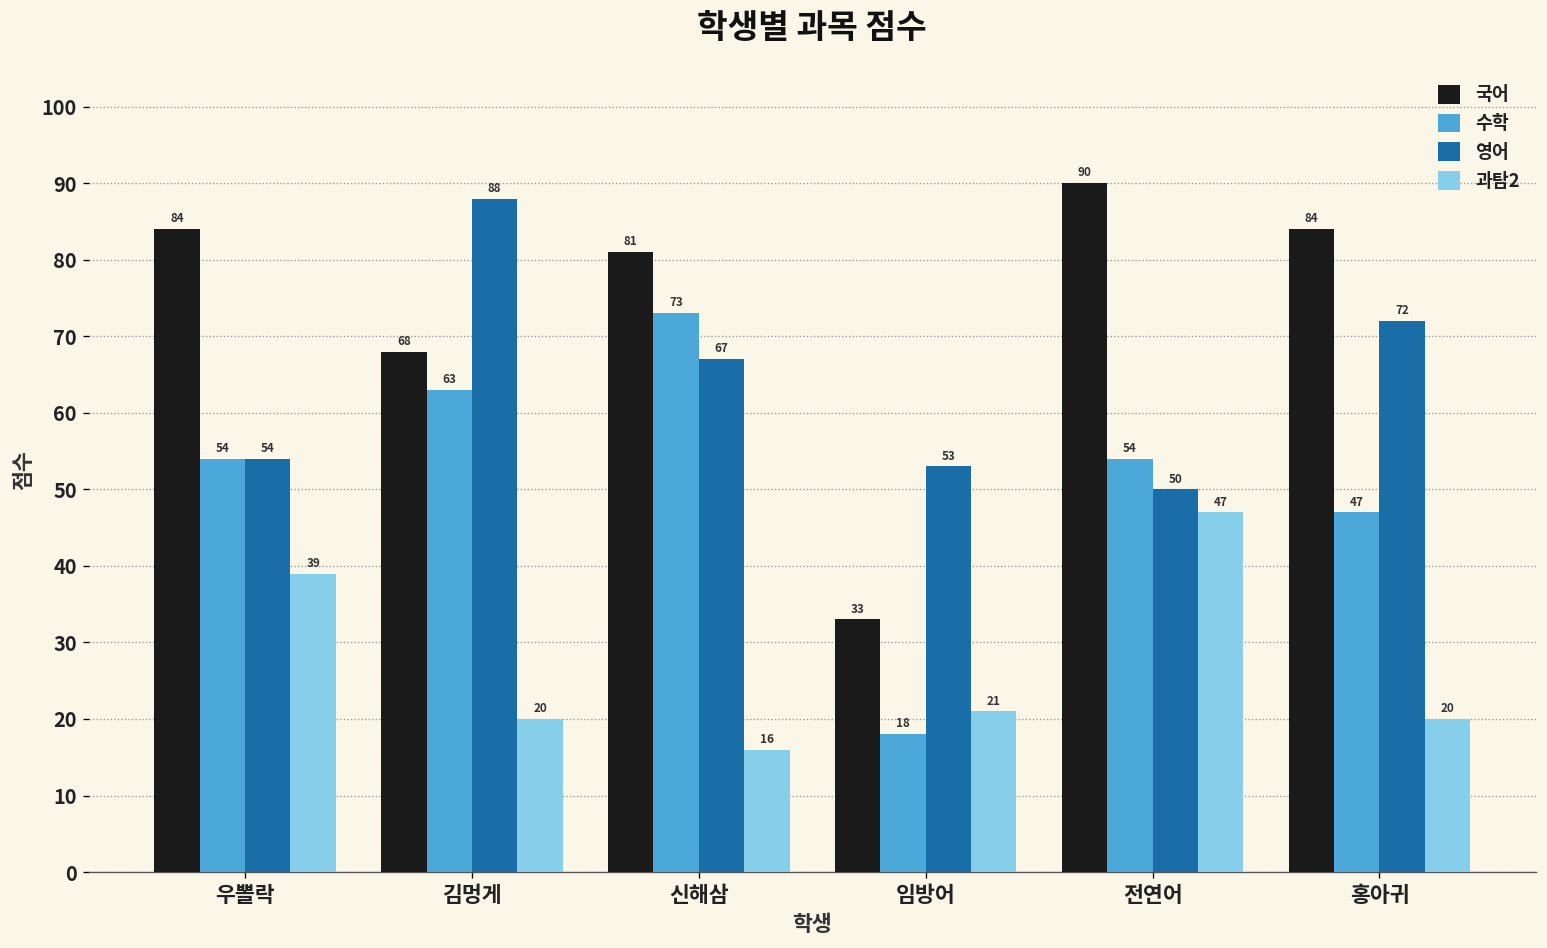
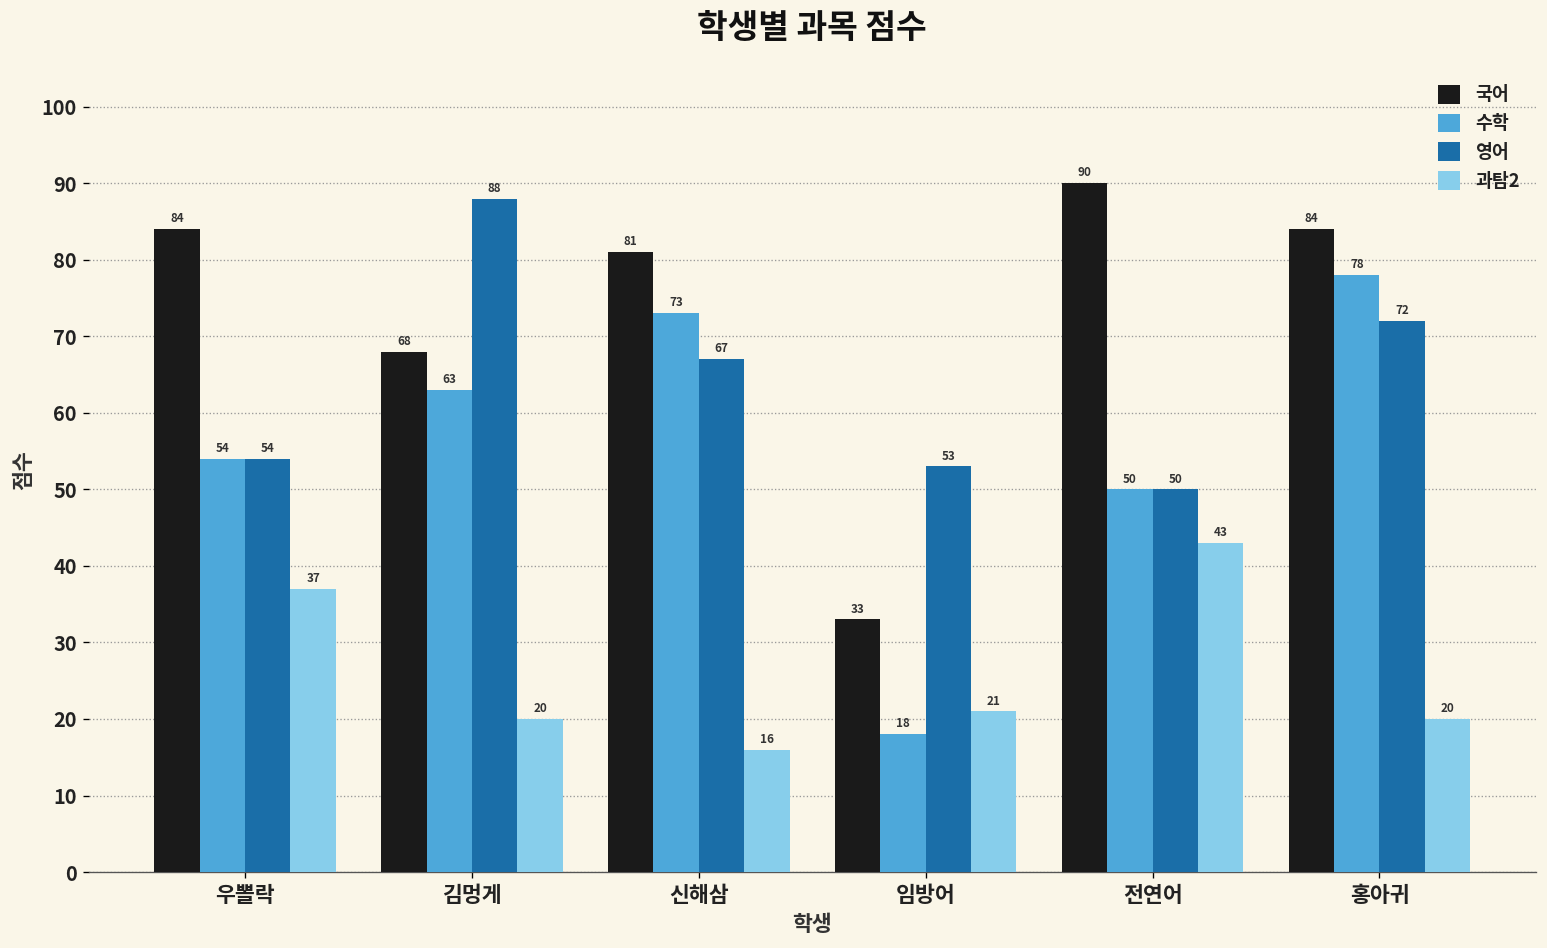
  {
    "국어": {
      "우뽈락": 84,
      "김멍게": 68,
      "신해삼": 81,
      "임방어": 33,
      "전연어": 90,
      "홍아귀": 84
    },
    "수학": {
      "우뽈락": 54,
      "김멍게": 63,
      "신해삼": 73,
      "임방어": 18,
-     "전연어": 54,
-     "홍아귀": 47
+     "전연어": 50,
+     "홍아귀": 78
    },
    "영어": {
      "우뽈락": 54,
      "김멍게": 88,
      "신해삼": 67,
      "임방어": 53,
      "전연어": 50,
      "홍아귀": 72
    },
    "과탐2": {
-     "우뽈락": 39,
+     "우뽈락": 37,
      "김멍게": 20,
      "신해삼": 16,
      "임방어": 21,
-     "전연어": 47,
+     "전연어": 43,
      "홍아귀": 20
    }
  }
